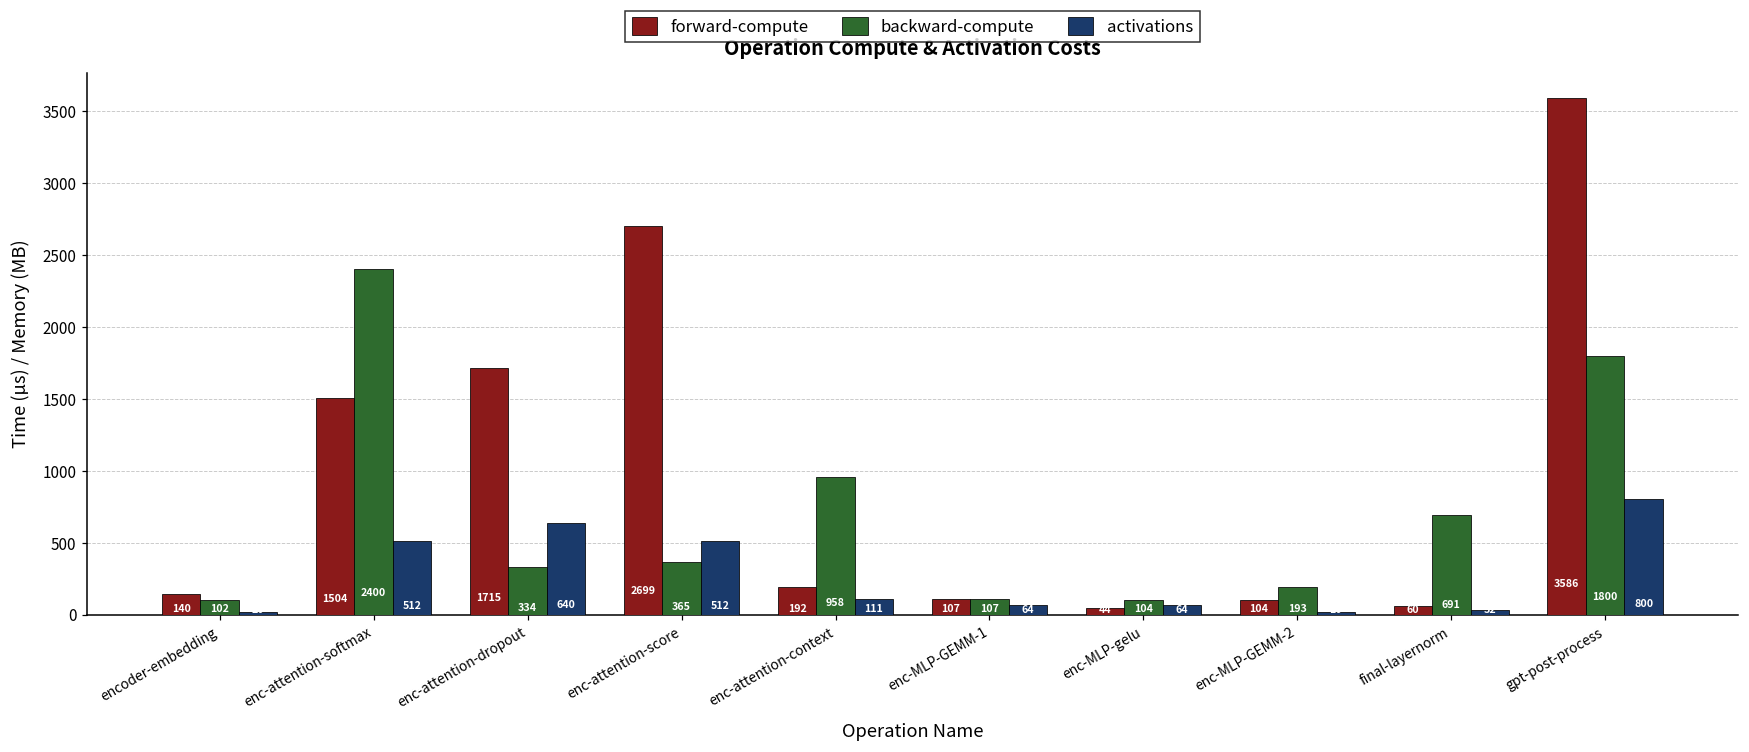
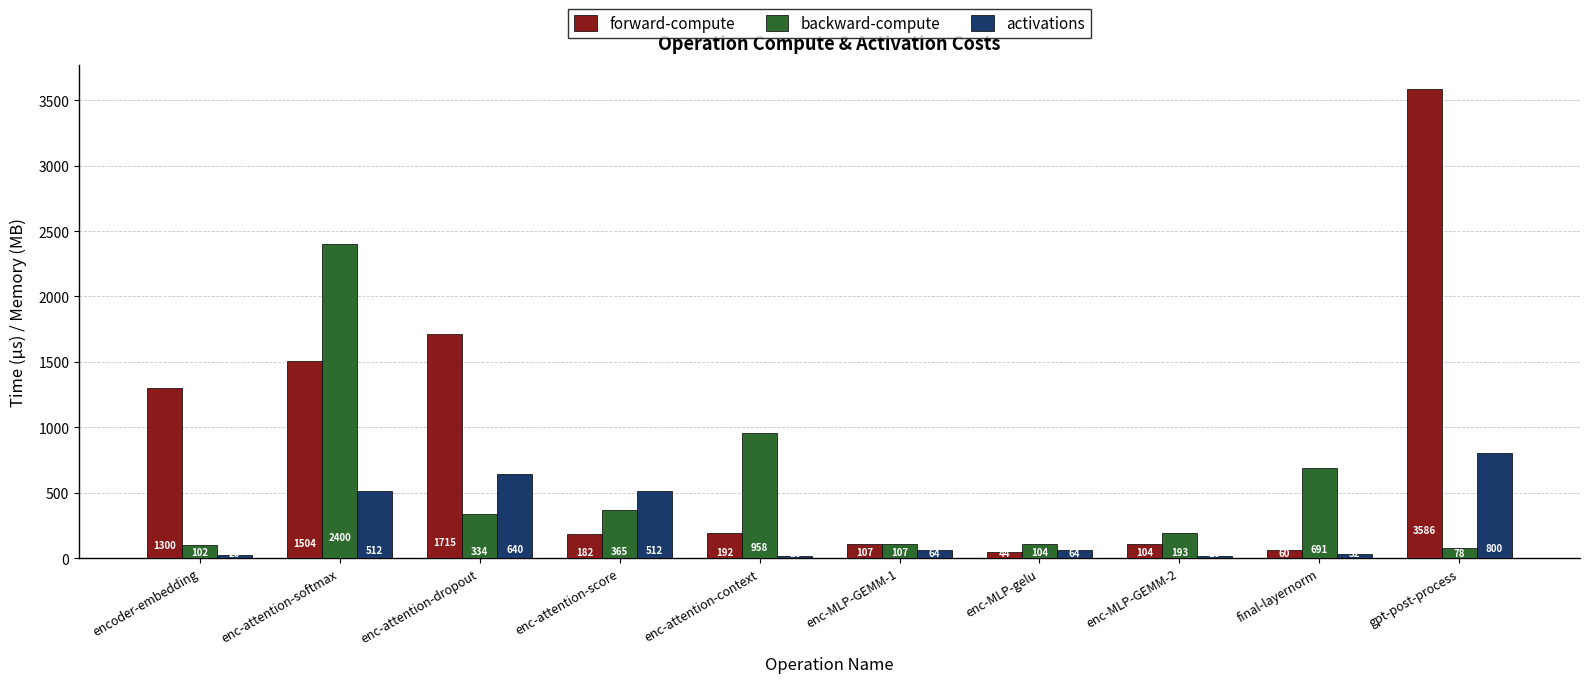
  {
    "forward-compute": {
-     "encoder-embedding": 140,
+     "encoder-embedding": 1300,
      "enc-attention-softmax": 1504,
      "enc-attention-dropout": 1715,
-     "enc-attention-score": 2699,
+     "enc-attention-score": 182,
      "enc-attention-context": 192,
      "enc-MLP-GEMM-1": 107,
      "enc-MLP-gelu": 44,
      "enc-MLP-GEMM-2": 104,
      "final-layernorm": 60,
      "gpt-post-process": 3586
    },
    "backward-compute": {
      "encoder-embedding": 102,
      "enc-attention-softmax": 2400,
      "enc-attention-dropout": 334,
      "enc-attention-score": 365,
      "enc-attention-context": 958,
      "enc-MLP-GEMM-1": 107,
      "enc-MLP-gelu": 104,
      "enc-MLP-GEMM-2": 193,
      "final-layernorm": 691,
-     "gpt-post-process": 1800
+     "gpt-post-process": 78
    },
    "activations": {
      "encoder-embedding": 20,
-     "enc-attention-context": 110,
+     "enc-attention-context": 20,
      "final-layernorm": 30
    }
  }
